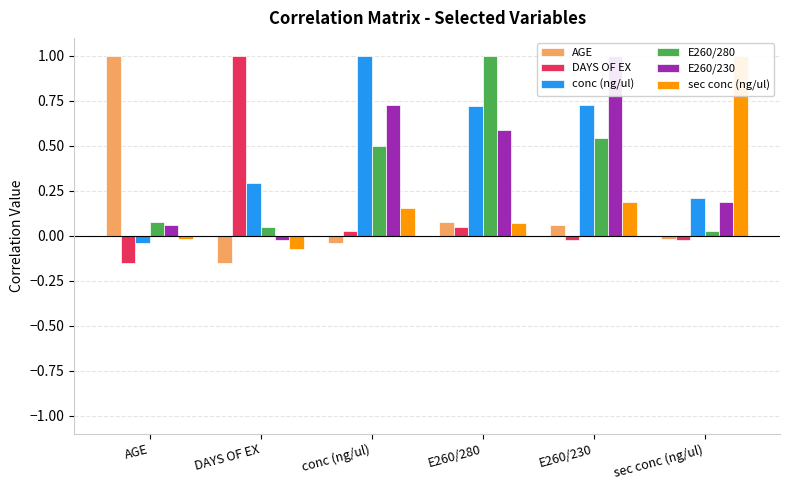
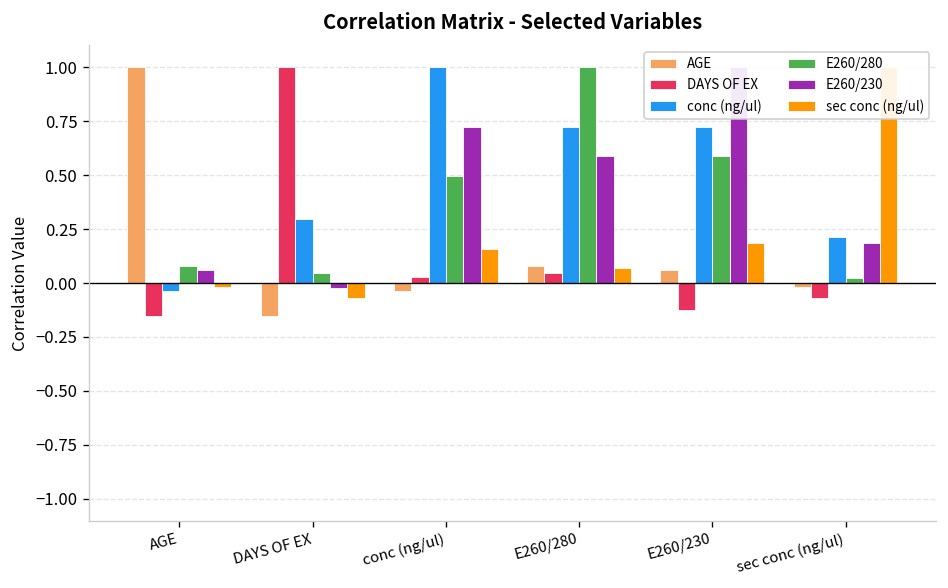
  {
    "AGE": {
      "AGE": 1.00,
      "DAYS OF EX": -0.15,
      "conc (ng/ul)": -0.04,
      "E260/280": 0.08,
      "E260/230": 0.06,
      "sec conc (ng/ul)": -0.02
    },
    "DAYS OF EX": {
      "AGE": -0.15,
      "DAYS OF EX": 1.00,
      "conc (ng/ul)": 0.03,
      "E260/280": 0.05,
-     "E260/230": -0.02,
-     "sec conc (ng/ul)": -0.03
+     "E260/230": -0.13,
+     "sec conc (ng/ul)": -0.07
    },
    "conc (ng/ul)": {
      "AGE": -0.04,
      "DAYS OF EX": 0.30,
      "conc (ng/ul)": 1.00,
      "E260/280": 0.72,
      "E260/230": 0.72,
      "sec conc (ng/ul)": 0.21
    },
    "E260/280": {
      "AGE": 0.08,
      "DAYS OF EX": 0.05,
      "conc (ng/ul)": 0.50,
      "E260/280": 1.00,
-     "E260/230": 0.54,
+     "E260/230": 0.59,
      "sec conc (ng/ul)": 0.02
    },
    "E260/230": {
      "AGE": 0.06,
      "DAYS OF EX": -0.02,
      "conc (ng/ul)": 0.72,
      "E260/280": 0.59,
      "sec conc (ng/ul)": 0.19
    },
    "sec conc (ng/ul)": {
      "AGE": -0.02,
      "DAYS OF EX": -0.07,
      "conc (ng/ul)": 0.16,
      "E260/280": 0.07,
      "E260/230": 0.19
    }
  }
